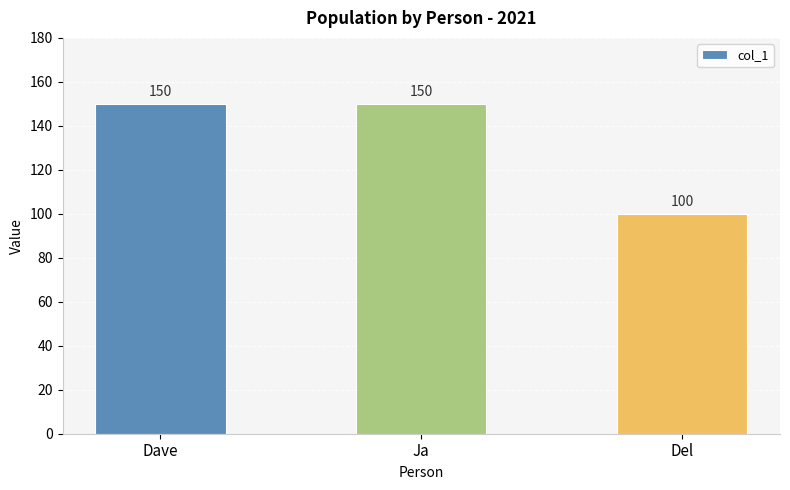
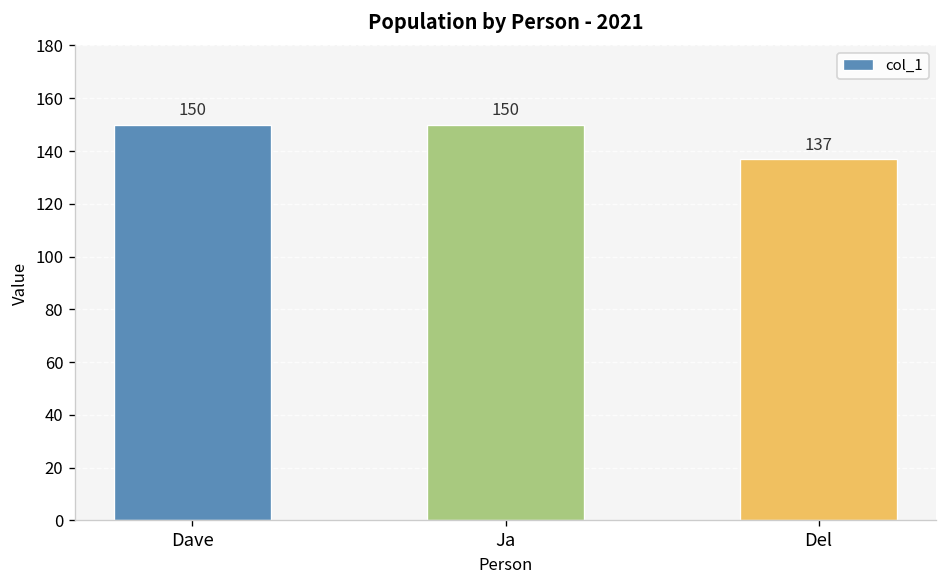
  {
    "Dave": 150,
    "Ja": 150,
-   "Del": 100
+   "Del": 137
  }
